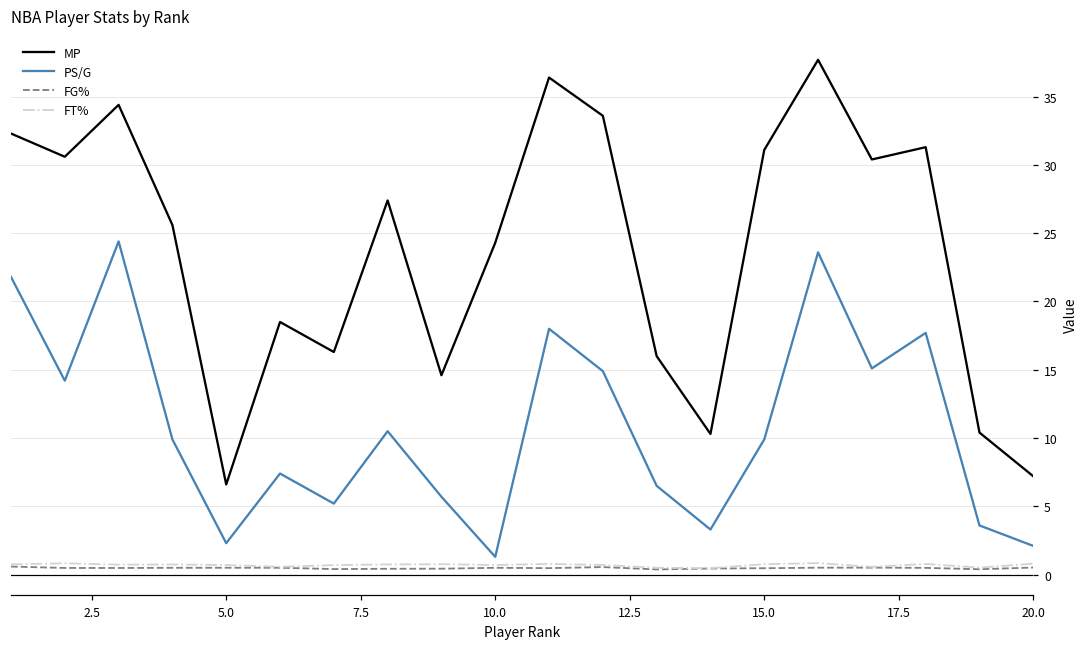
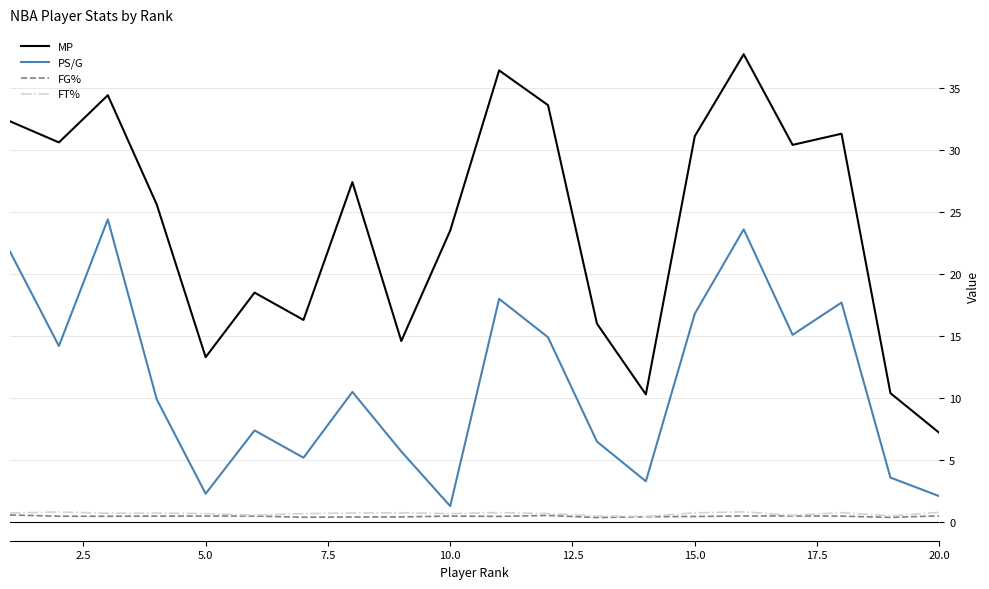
  {
    "MP": {
-     "5.0": 6.6,
-     "10.0": 24.3,
+     "5.0": 13.3,
+     "10.0": 23.5,
      "15.0": 31.1,
      "20.0": 7.2
    },
    "PS/G": {
      "5.0": 2.3,
      "10.0": 1.3,
-     "15.0": 9.9,
+     "15.0": 16.8,
      "20.0": 2.1
    },
    "FG%": {
      "10.0": 0.5,
      "15.0": 0.5,
      "20.0": 0.5
    },
    "FT%": {
      "10.0": 0.7,
      "15.0": 0.8,
      "20.0": 0.8
    }
  }
